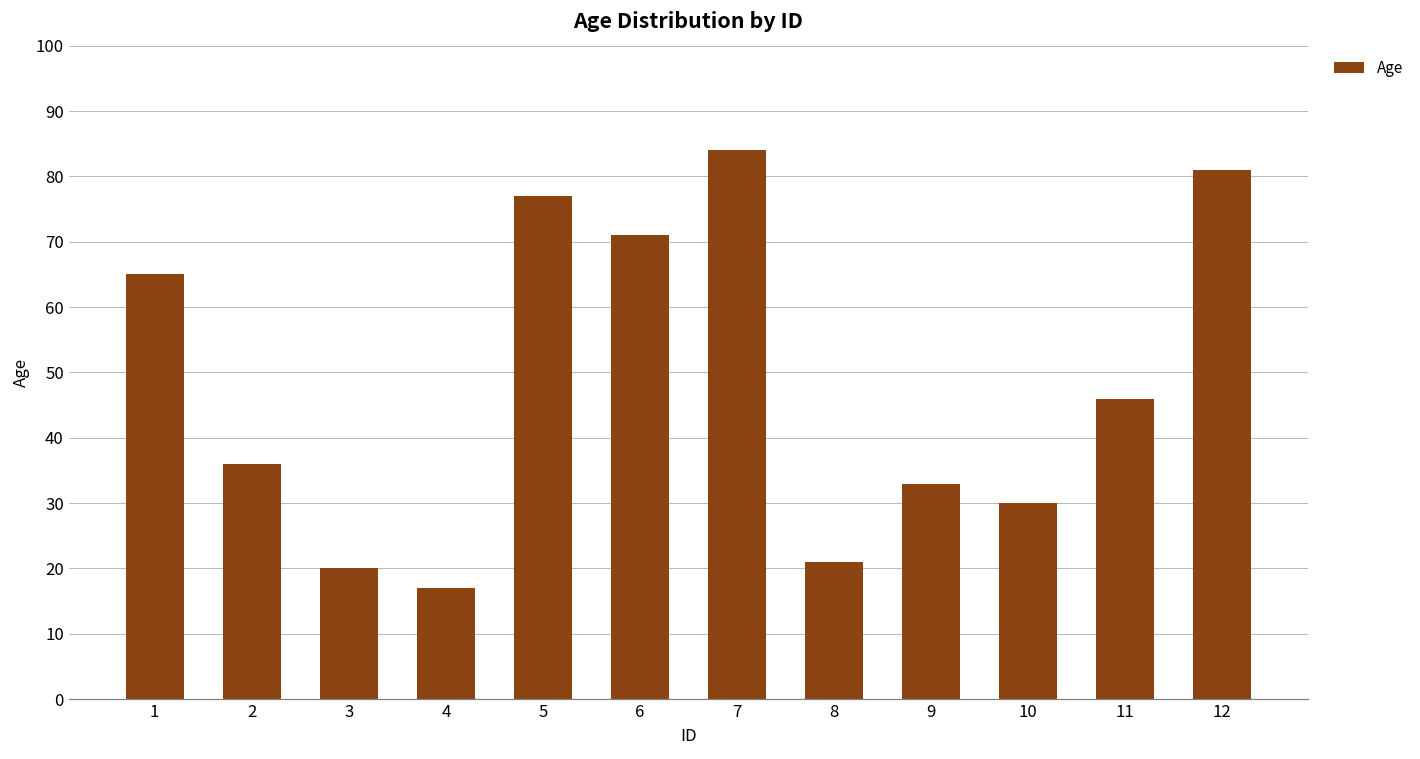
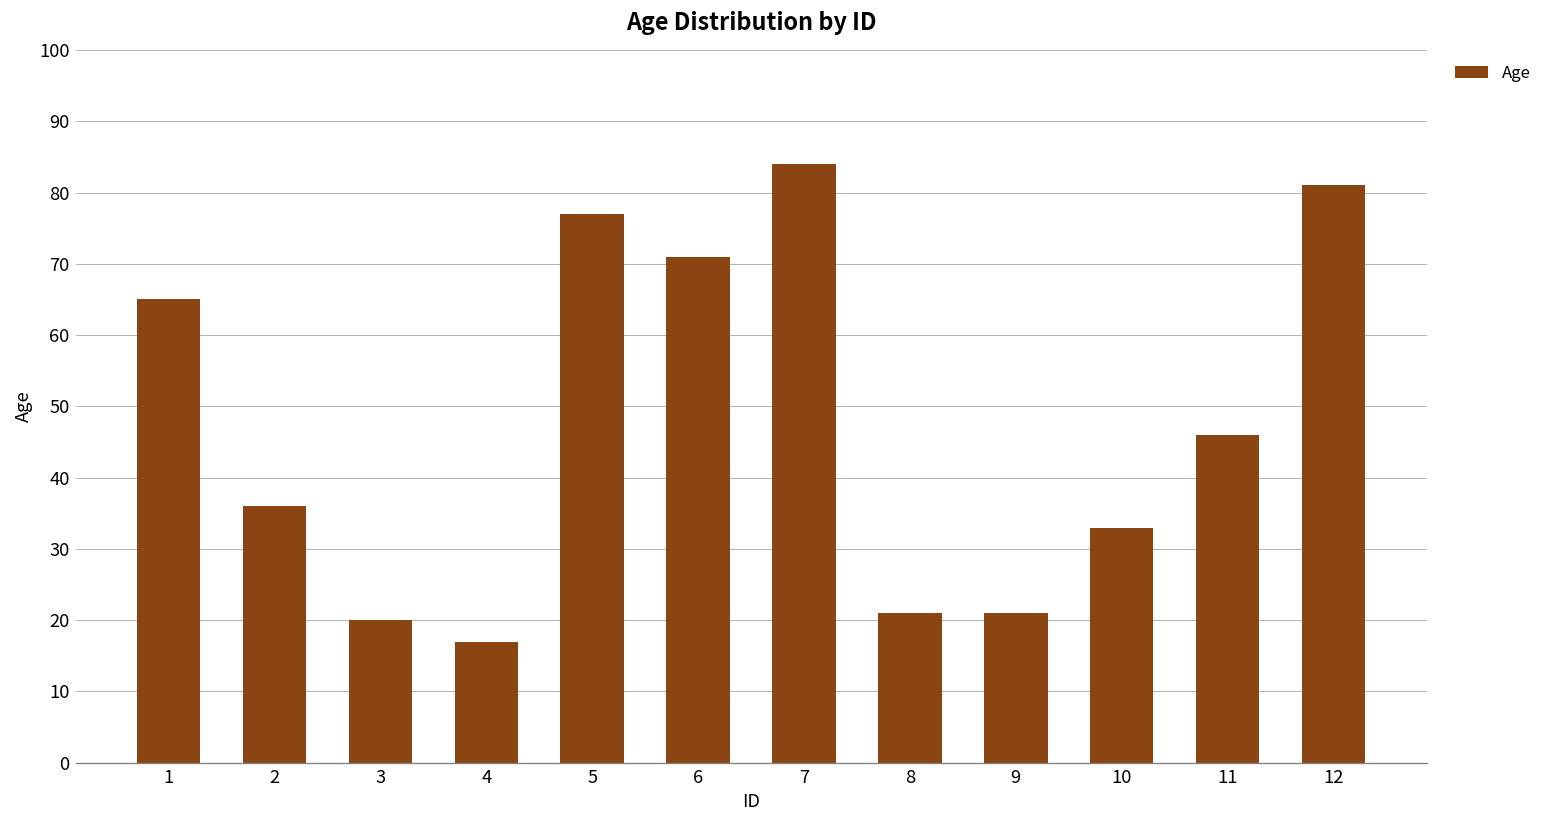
  {
    "1": 65,
    "2": 36,
    "3": 20,
    "4": 17,
    "5": 77,
    "6": 71,
    "7": 84,
    "8": 21,
-   "9": 33,
-   "10": 30,
+   "9": 21,
+   "10": 33,
    "11": 46,
    "12": 81
  }
